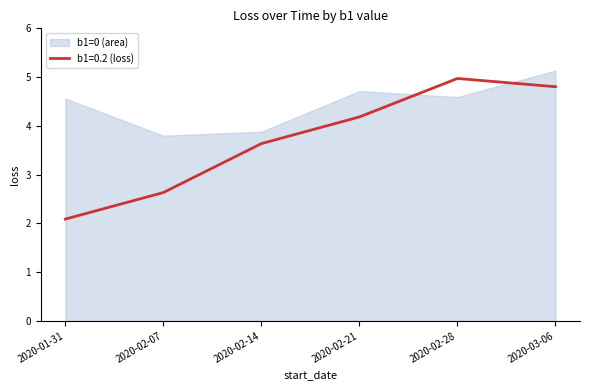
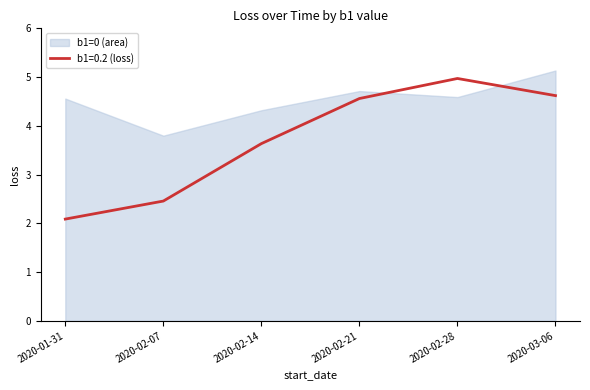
  {
    "b1=0.2 (loss)": {
      "2020-01-31": 2.1,
-     "2020-02-07": 2.6,
+     "2020-02-07": 2.5,
      "2020-02-14": 3.6,
-     "2020-02-21": 4.2,
+     "2020-02-21": 4.6,
      "2020-02-28": 5.0,
-     "2020-03-06": 4.8
+     "2020-03-06": 4.6
    },
    "b1=0 (area)": {
      "2020-01-31": 4.6,
      "2020-02-07": 3.8,
-     "2020-02-14": 3.9,
+     "2020-02-14": 4.3,
      "2020-02-21": 4.7,
      "2020-02-28": 4.6,
      "2020-03-06": 5.1
    }
  }
